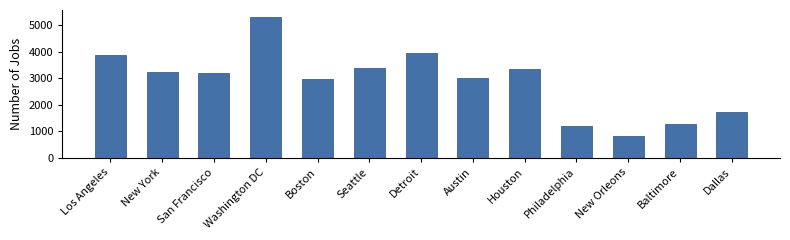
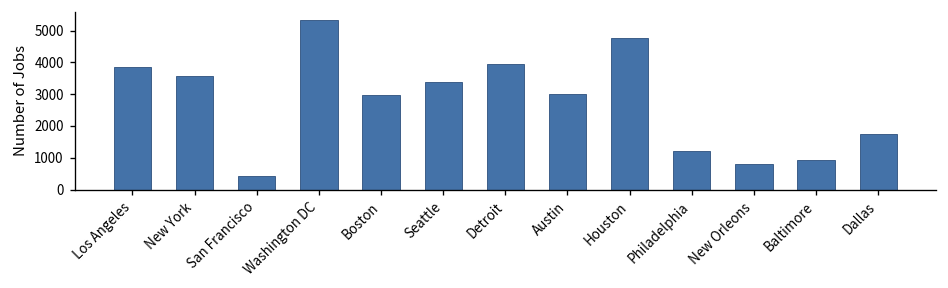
  {
    "Los Angeles": 3900,
-   "New York": 3200,
-   "San Francisco": 3200,
+   "New York": 3600,
+   "San Francisco": 400,
    "Washington DC": 5300,
    "Boston": 3000,
    "Seattle": 3400,
    "Detroit": 3900,
    "Austin": 3000,
-   "Houston": 3300,
+   "Houston": 4800,
    "Philadelphia": 1200,
    "New Orleons": 800,
-   "Baltimore": 1300,
+   "Baltimore": 900,
    "Dallas": 1700
  }
